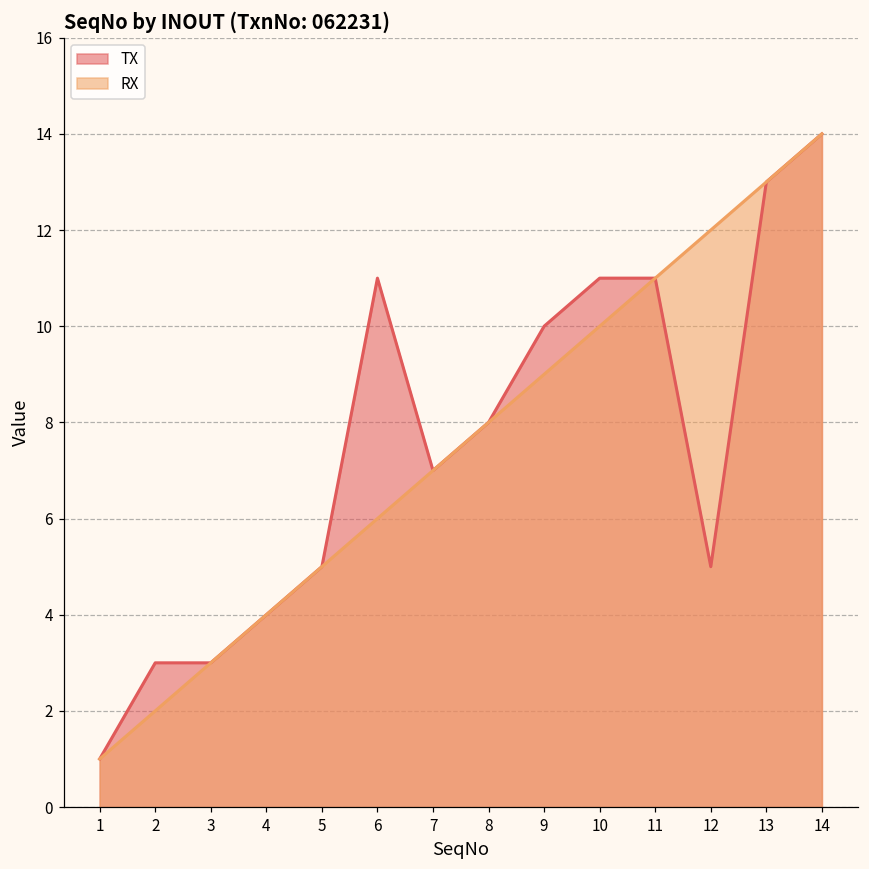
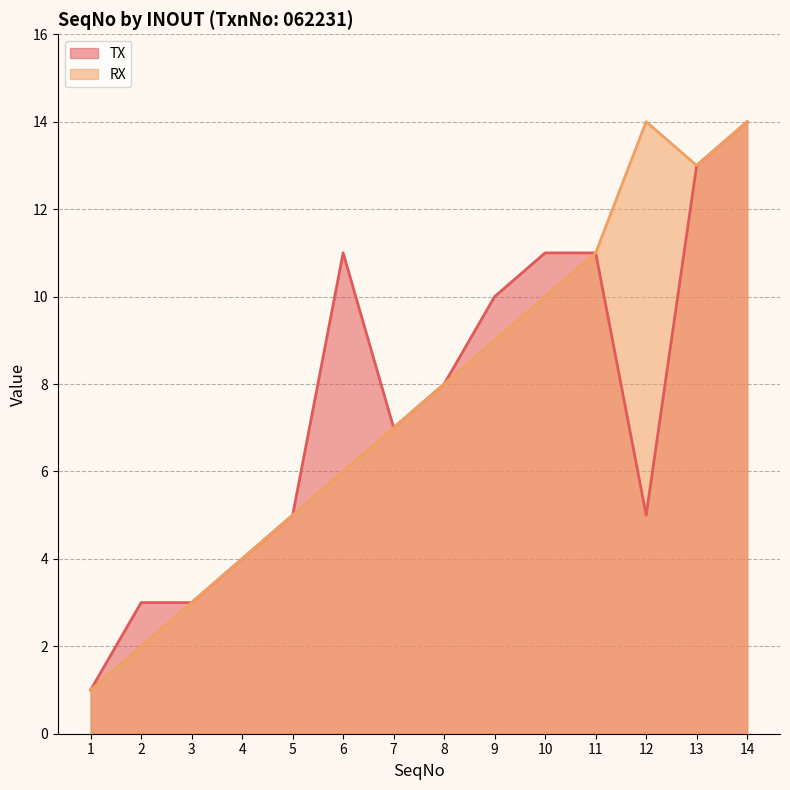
  {
    "TX": {
      "2": 3,
      "6": 11,
      "9": 10,
      "10": 11,
      "12": 5
    },
    "RX": {
      "2": 2,
      "6": 6,
      "9": 9,
      "10": 10,
-     "12": 12
+     "12": 14
    }
  }
